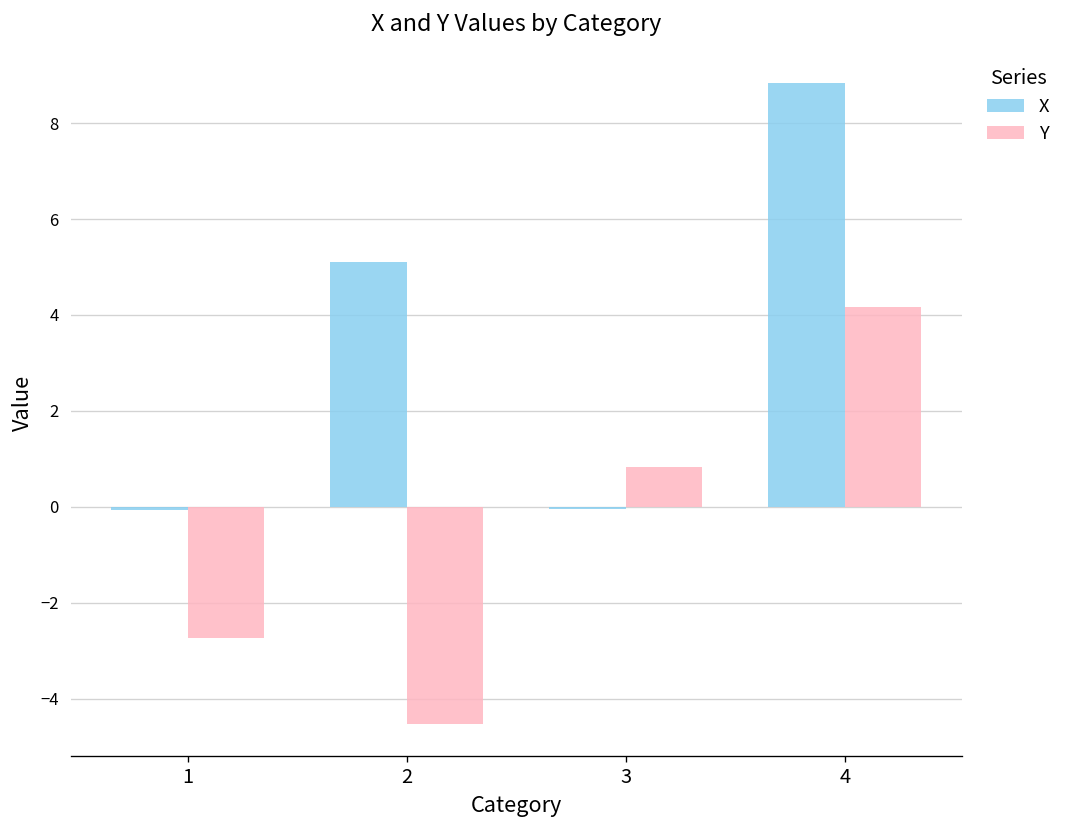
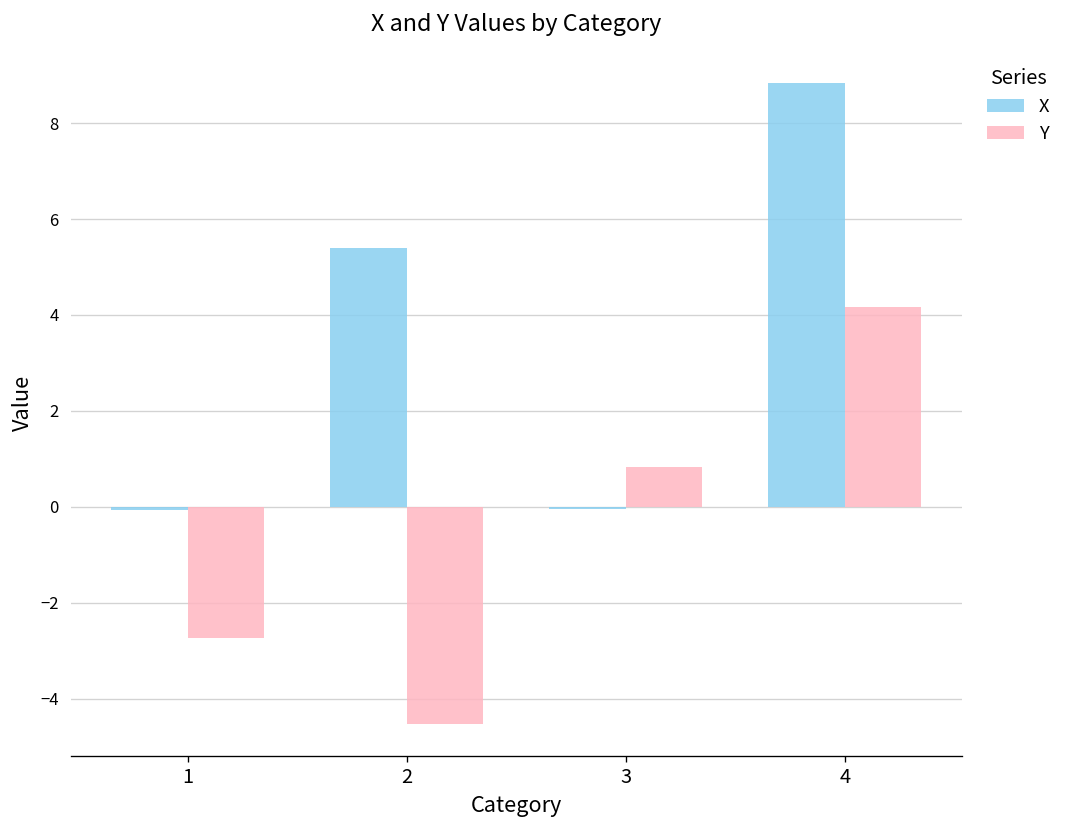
  {
    "X": {
-     "2": 5.1,
+     "2": 5.4,
      "4": 8.8
    },
    "Y": {
      "1": -2.7,
      "2": -4.5,
      "3": 0.8,
      "4": 4.2
    }
  }
